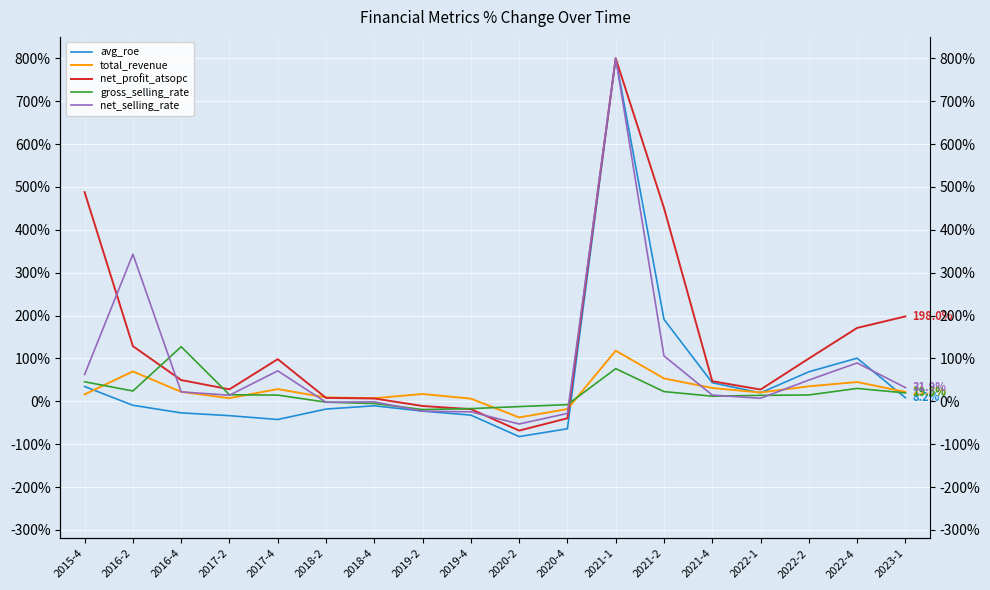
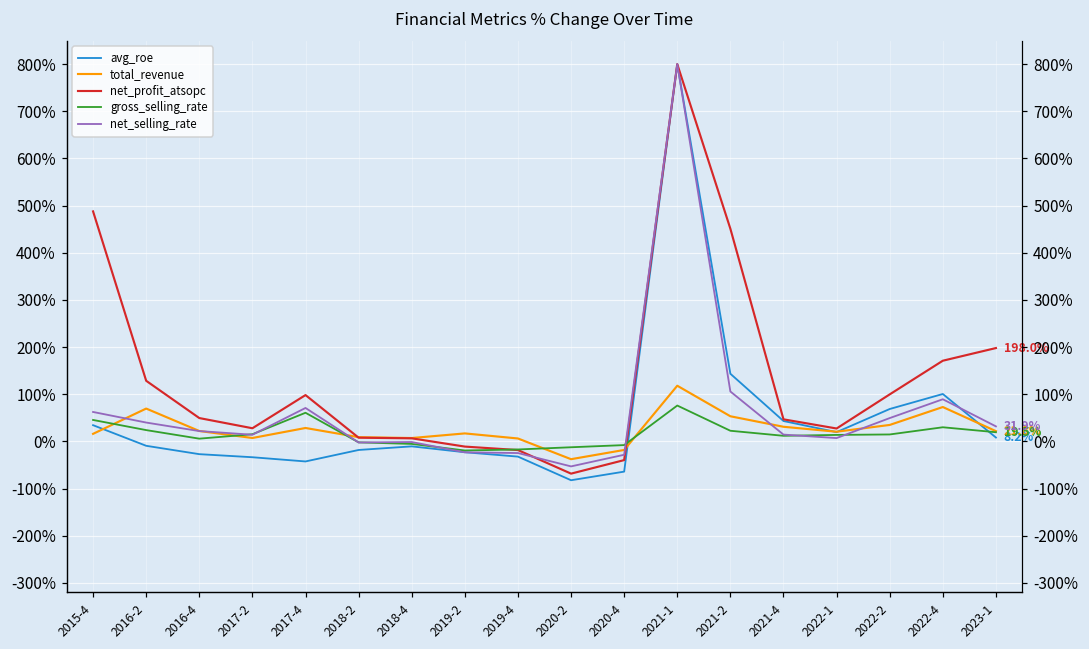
  {
    "avg_roe": {
      "2015-4": "30%",
      "2016-2": "-10%",
      "2016-4": "-30%",
      "2017-2": "-30%",
      "2017-4": "-40%",
      "2018-2": "-20%",
      "2019-4": "-30%",
      "2020-2": "-80%",
      "2020-4": "-60%",
-     "2021-2": "190%",
+     "2021-2": "140%",
      "2022-2": "70%",
      "2022-4": "100%"
    },
    "total_revenue": {
      "2015-4": "20%",
      "2016-2": "70%",
      "2017-2": "10%",
      "2017-4": "30%",
      "2019-2": "20%",
      "2019-4": "10%",
      "2020-2": "-40%",
      "2020-4": "-20%",
      "2021-1": "120%",
      "2021-2": "50%",
      "2021-4": "30%",
      "2022-2": "30%",
-     "2022-4": "40%"
+     "2022-4": "70%"
    },
    "net_profit_atsopc": {
      "2023-1": "198.0%"
    },
    "gross_selling_rate": {
      "2015-4": "50%",
      "2016-2": "20%",
-     "2016-4": "130%",
-     "2017-4": "10%",
+     "2016-4": "10%",
+     "2017-4": "60%",
      "2020-2": "-10%",
      "2020-4": "-10%",
      "2021-1": "80%",
      "2021-2": "20%",
      "2022-1": "10%",
      "2022-2": "10%",
      "2022-4": "30%"
    },
    "net_selling_rate": {
      "2015-4": "60%",
-     "2016-2": "340%",
+     "2016-2": "40%",
      "2017-4": "70%",
      "2019-4": "-20%",
      "2020-2": "-50%",
      "2020-4": "-30%",
      "2021-2": "110%",
      "2022-1": "10%",
      "2022-2": "50%",
      "2022-4": "90%"
    }
  }
